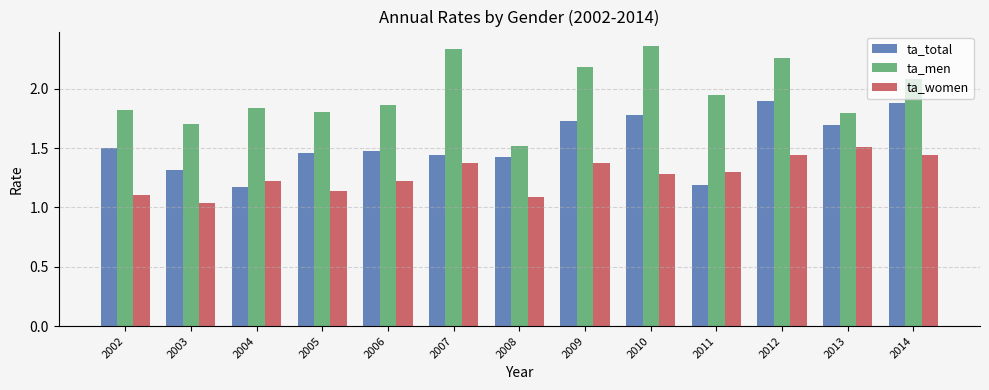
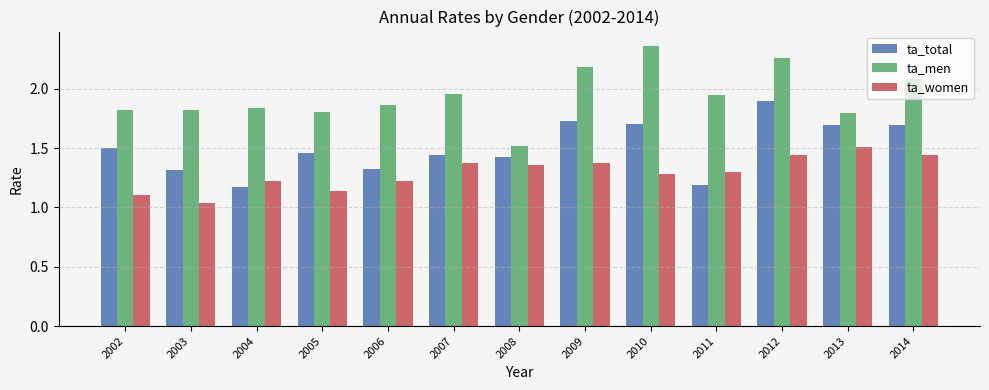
  {
    "ta_total": {
      "2002": 1.50,
      "2003": 1.32,
      "2004": 1.17,
      "2005": 1.46,
-     "2006": 1.47,
+     "2006": 1.33,
      "2007": 1.44,
      "2008": 1.43,
      "2009": 1.73,
-     "2010": 1.78,
+     "2010": 1.71,
      "2011": 1.19,
      "2012": 1.90,
      "2013": 1.69,
-     "2014": 1.88
+     "2014": 1.69
    },
    "ta_men": {
      "2002": 1.82,
-     "2003": 1.70,
+     "2003": 1.82,
      "2004": 1.84,
      "2005": 1.81,
      "2006": 1.86,
-     "2007": 2.34,
+     "2007": 1.96,
      "2008": 1.52,
      "2009": 2.18,
      "2010": 2.36,
      "2011": 1.95,
      "2012": 2.26,
      "2013": 1.80
    },
    "ta_women": {
      "2002": 1.11,
      "2003": 1.03,
      "2004": 1.22,
      "2005": 1.14,
      "2006": 1.22,
      "2007": 1.38,
-     "2008": 1.09,
+     "2008": 1.35,
      "2009": 1.37,
      "2010": 1.29,
      "2011": 1.30,
      "2012": 1.44,
      "2013": 1.51,
      "2014": 1.44
    }
  }
